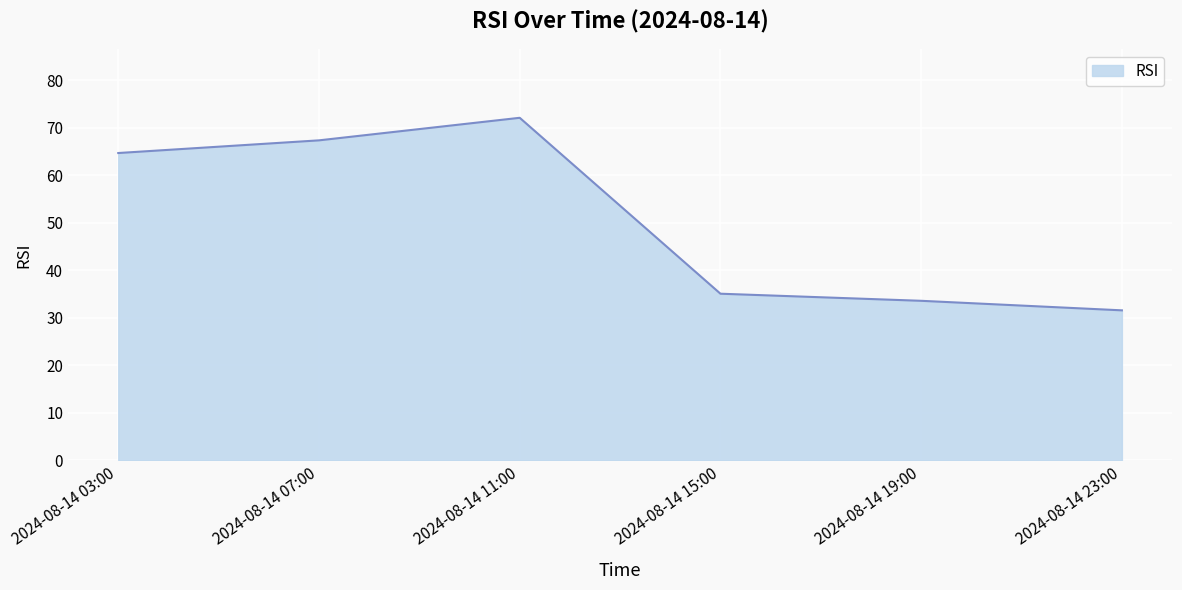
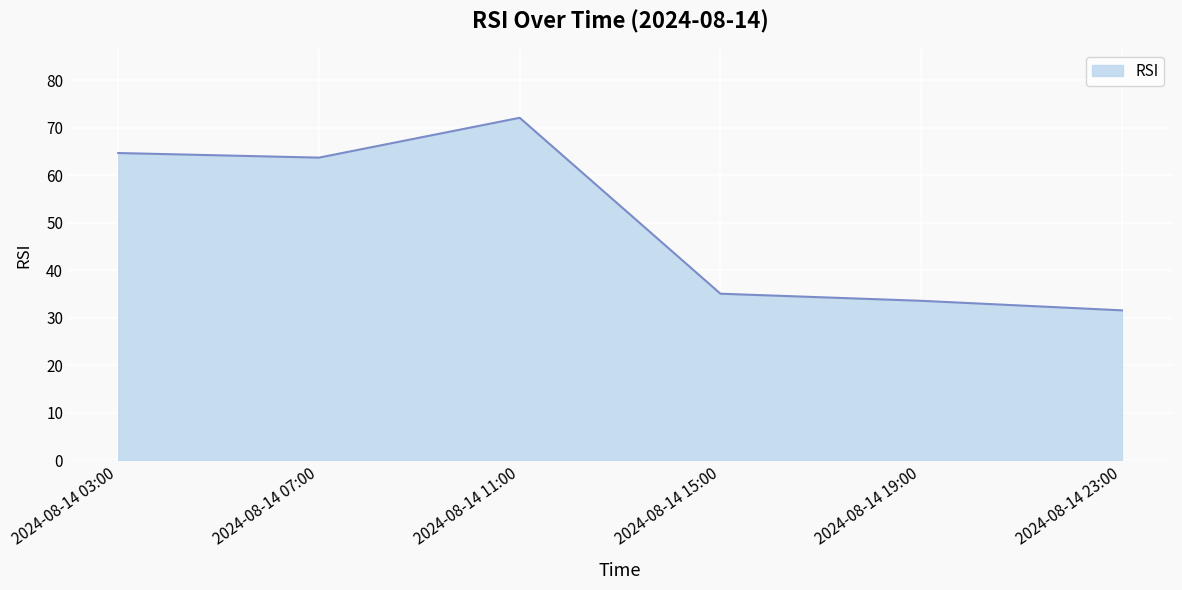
  {
    "2024-08-14 03:00": 65,
-   "2024-08-14 07:00": 67,
+   "2024-08-14 07:00": 64,
    "2024-08-14 11:00": 72,
    "2024-08-14 15:00": 35,
    "2024-08-14 19:00": 34,
    "2024-08-14 23:00": 32
  }
